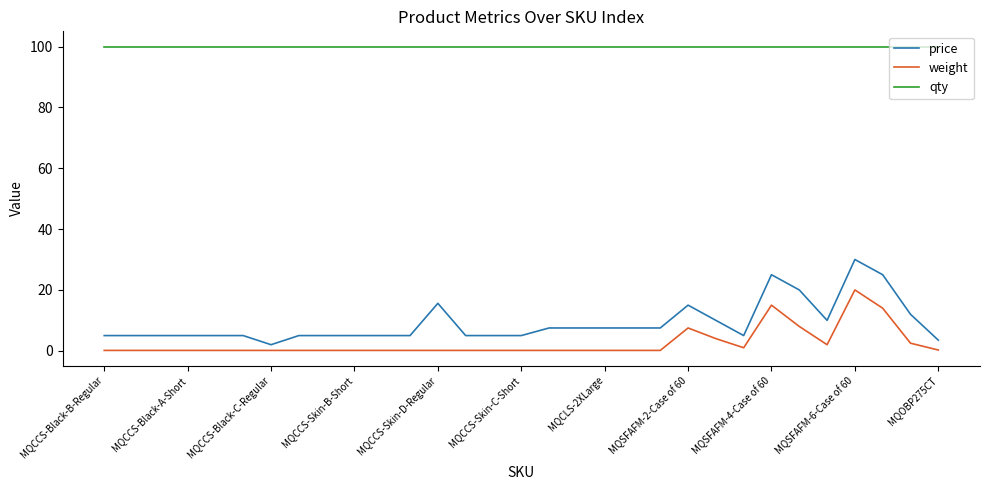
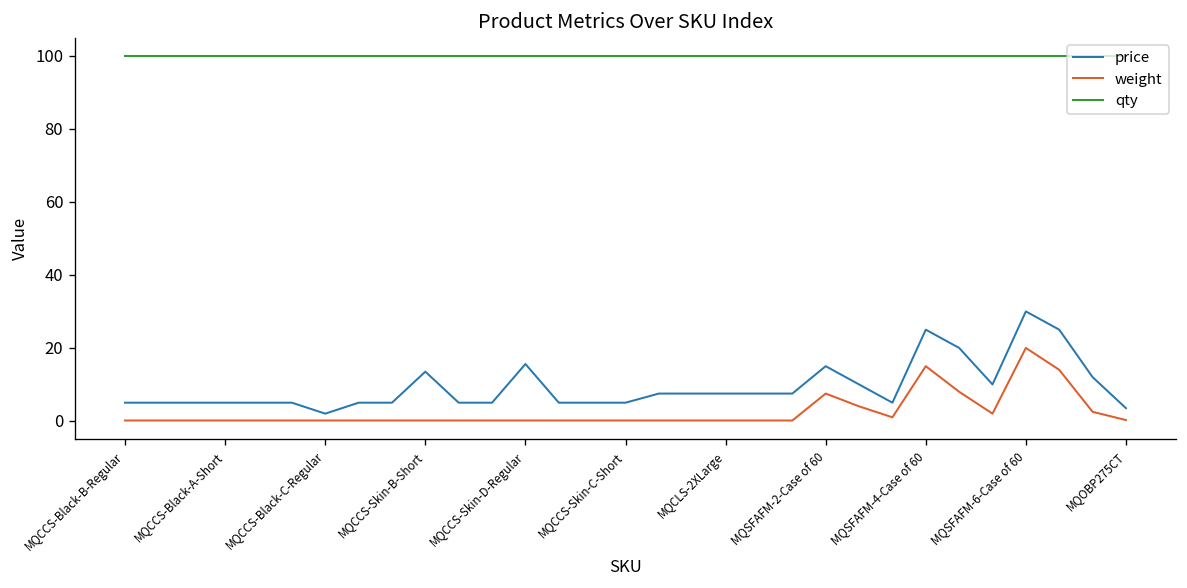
  {
    "price": {
      "MQCCS-Black-B-Regular": 5,
      "MQCCS-Black-A-Short": 5,
      "MQCCS-Black-C-Regular": 2,
-     "MQCCS-Skin-B-Short": 5,
+     "MQCCS-Skin-B-Short": 14,
      "MQCCS-Skin-D-Regular": 16,
      "MQCCS-Skin-C-Short": 5,
      "MQCLS-2XLarge": 8,
      "MQSFAFM-2-Case of 60": 15,
      "MQSFAFM-4-Case of 60": 25,
      "MQSFAFM-6-Case of 60": 30,
      "MQOBP275CT": 4
    },
    "weight": {
      "MQCCS-Black-B-Regular": 0,
      "MQCCS-Black-A-Short": 0,
      "MQCCS-Black-C-Regular": 0,
      "MQCCS-Skin-B-Short": 0,
      "MQCCS-Skin-D-Regular": 0,
      "MQCCS-Skin-C-Short": 0,
      "MQCLS-2XLarge": 0,
      "MQSFAFM-2-Case of 60": 8,
      "MQSFAFM-4-Case of 60": 15,
      "MQSFAFM-6-Case of 60": 20,
      "MQOBP275CT": 0
    },
    "qty": {
      "MQCCS-Black-B-Regular": 100,
      "MQCCS-Black-A-Short": 100,
      "MQCCS-Black-C-Regular": 100,
      "MQCCS-Skin-B-Short": 100,
      "MQCCS-Skin-D-Regular": 100,
      "MQCCS-Skin-C-Short": 100,
      "MQCLS-2XLarge": 100,
      "MQSFAFM-2-Case of 60": 100,
      "MQSFAFM-4-Case of 60": 100,
      "MQSFAFM-6-Case of 60": 100
    }
  }
